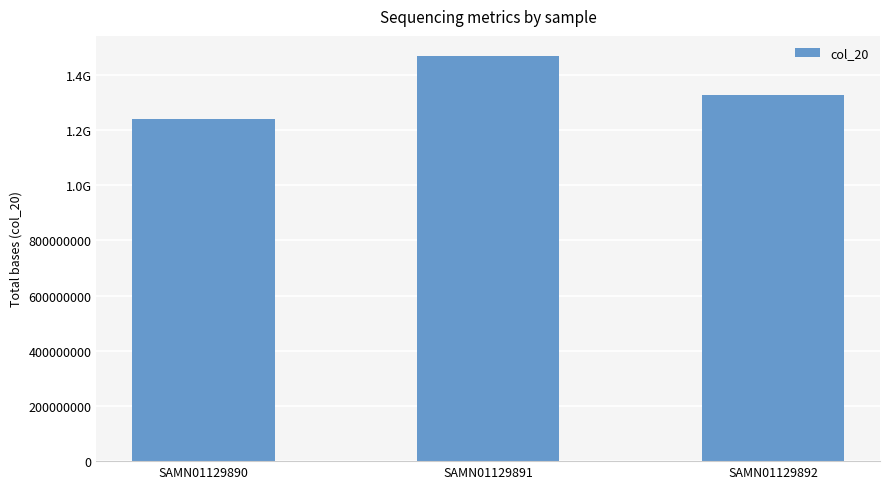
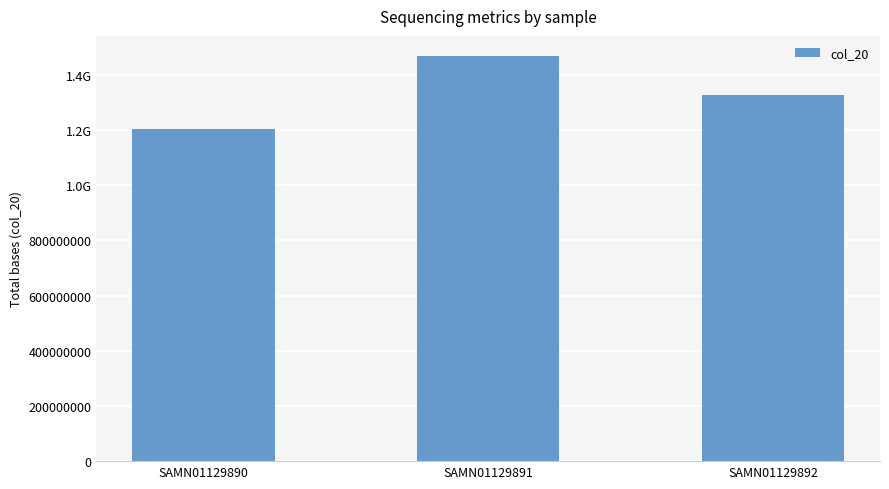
  {
-   "SAMN01129890": 1240000000,
+   "SAMN01129890": 1210000000,
    "SAMN01129891": 1470000000,
    "SAMN01129892": 1330000000
  }
